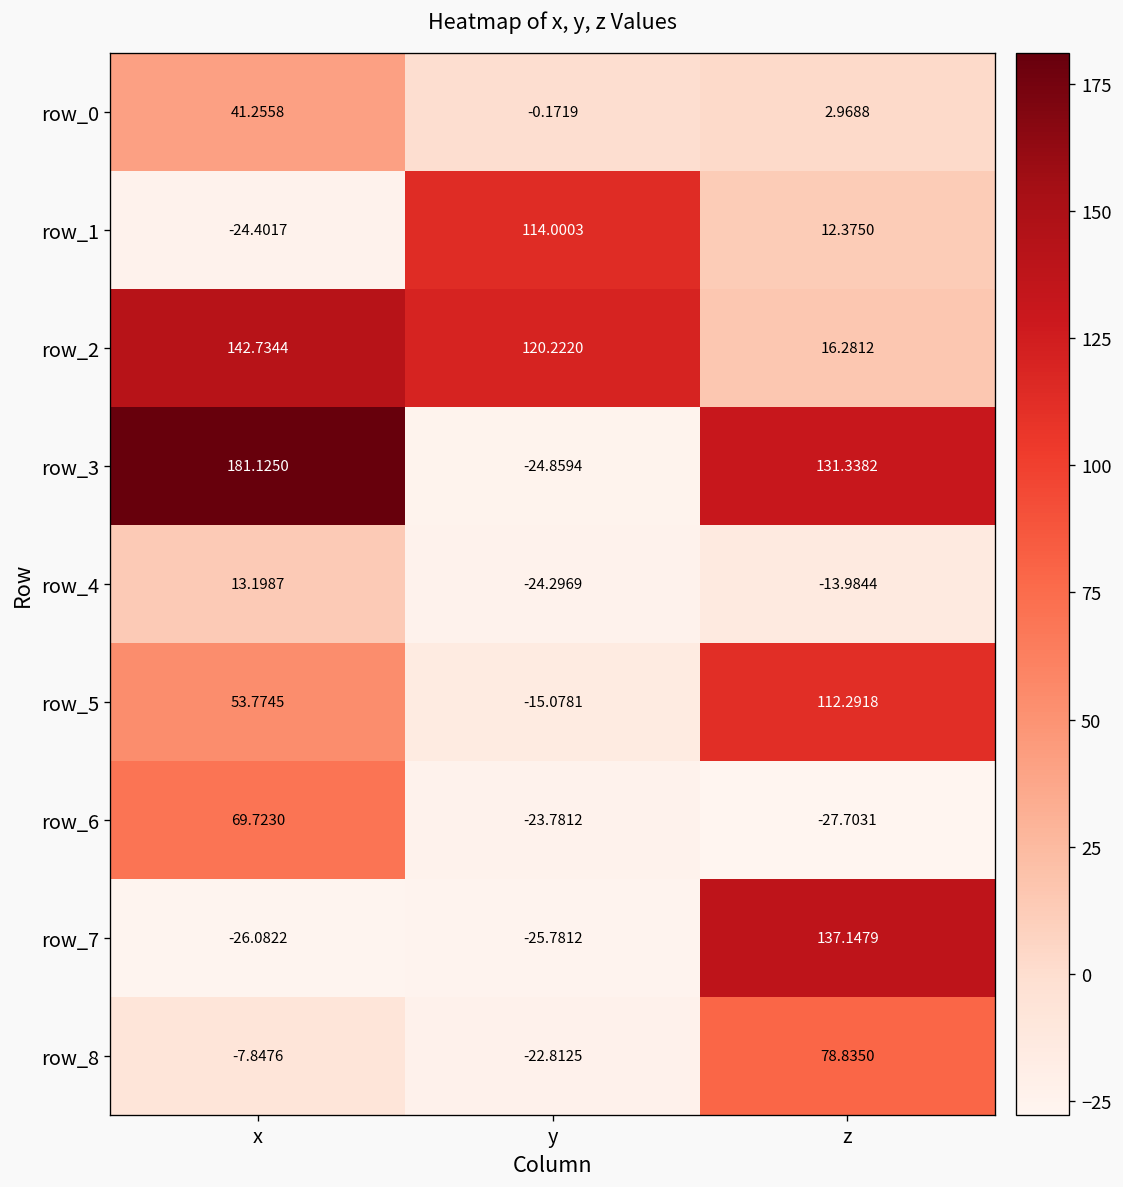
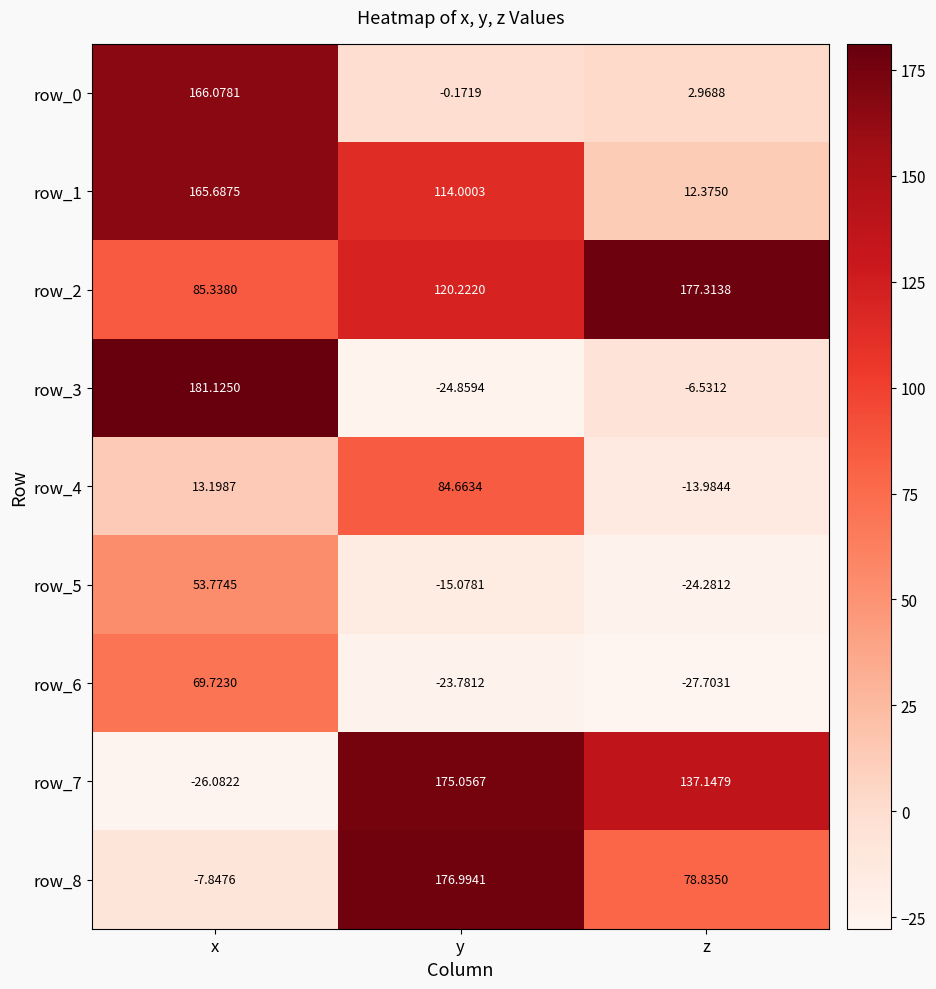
  {
    "row_0": {
-     "x": 41.2558,
+     "x": 166.0781,
      "y": -0.1719,
      "z": 2.9688
    },
    "row_1": {
-     "x": -24.4017,
+     "x": 165.6875,
      "y": 114.0003,
      "z": 12.3750
    },
    "row_2": {
-     "x": 142.7344,
+     "x": 85.3380,
      "y": 120.2220,
-     "z": 16.2812
+     "z": 177.3138
    },
    "row_3": {
      "x": 181.1250,
      "y": -24.8594,
-     "z": 131.3382
+     "z": -6.5312
    },
    "row_4": {
      "x": 13.1987,
-     "y": -24.2969,
+     "y": 84.6634,
      "z": -13.9844
    },
    "row_5": {
      "x": 53.7745,
      "y": -15.0781,
-     "z": 112.2918
+     "z": -24.2812
    },
    "row_6": {
      "x": 69.7230,
      "y": -23.7812,
      "z": -27.7031
    },
    "row_7": {
      "x": -26.0822,
-     "y": -25.7812,
+     "y": 175.0567,
      "z": 137.1479
    },
    "row_8": {
      "x": -7.8476,
-     "y": -22.8125,
+     "y": 176.9941,
      "z": 78.8350
    }
  }
